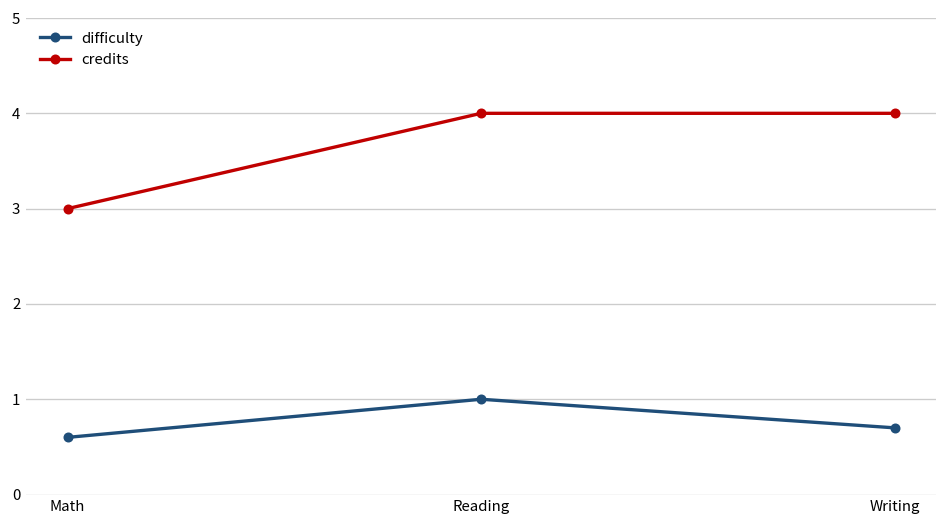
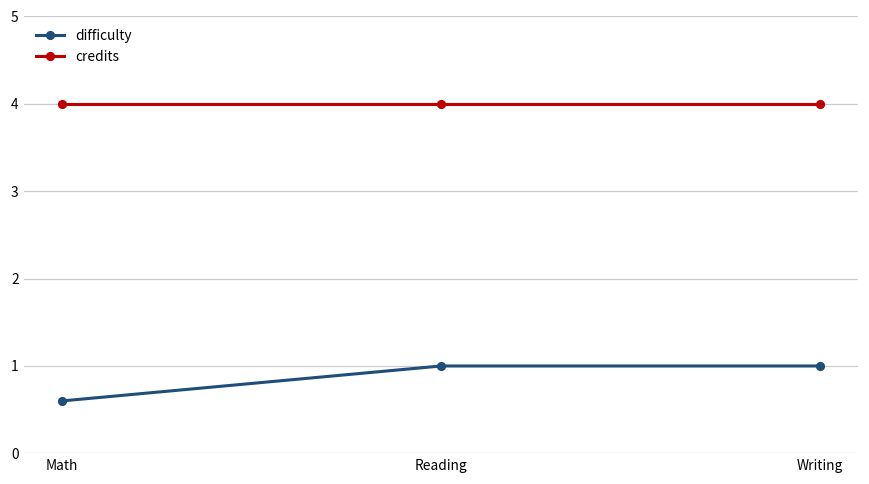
  {
    "difficulty": {
      "Math": 0.6,
      "Reading": 1.0,
-     "Writing": 0.7
+     "Writing": 1.0
    },
    "credits": {
-     "Math": 3,
+     "Math": 4,
      "Reading": 4,
      "Writing": 4
    }
  }
